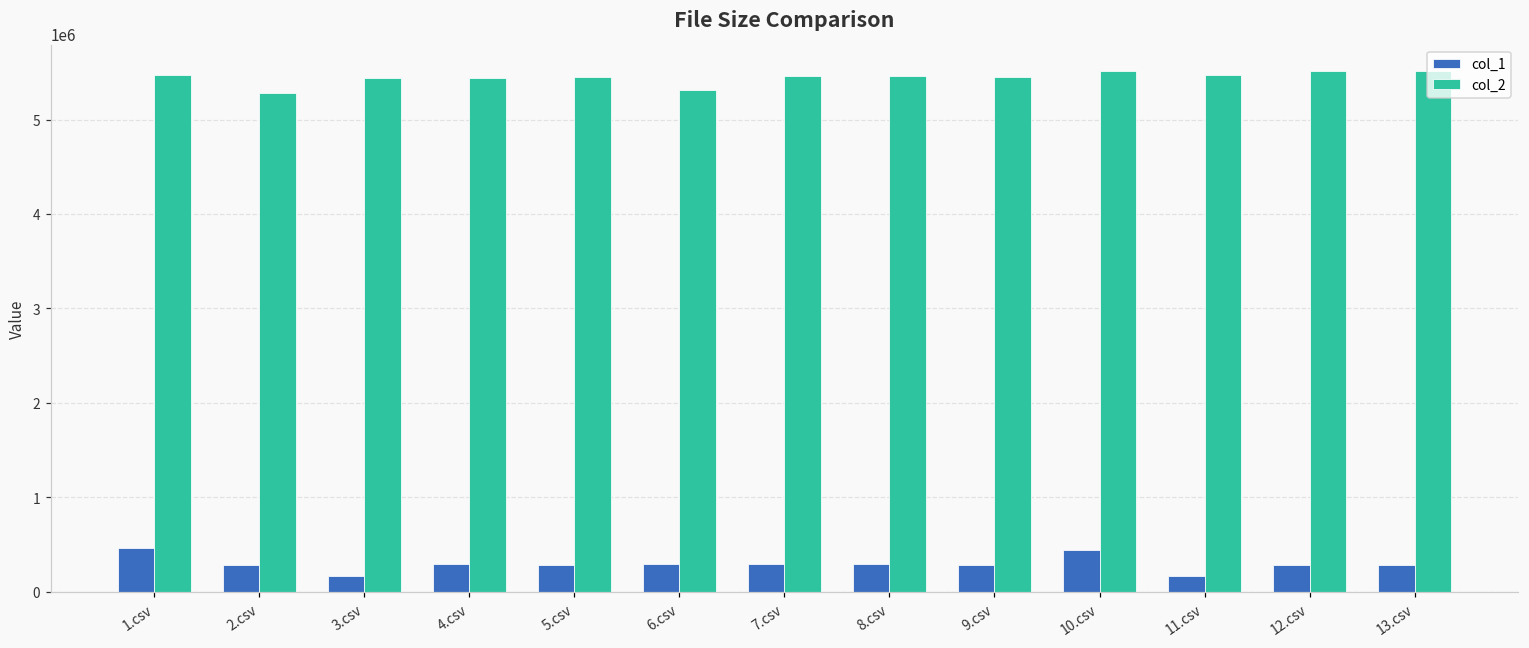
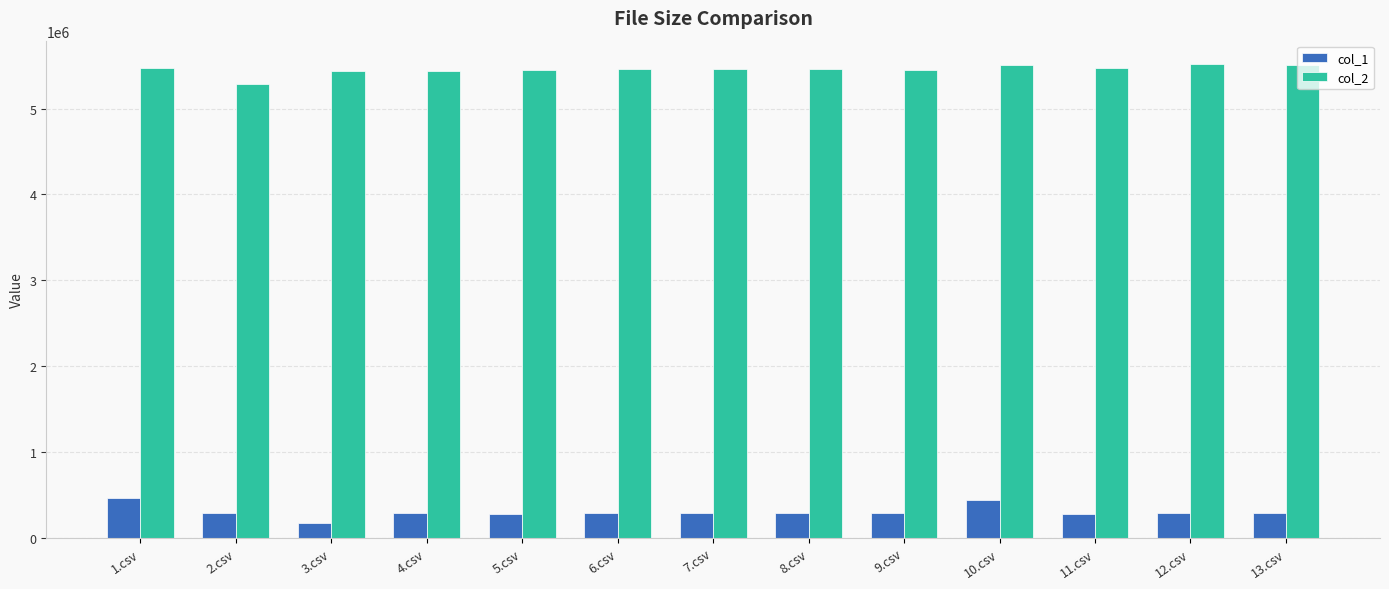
  {
    "col_1": {
      "1.csv": 500000,
      "2.csv": 300000,
      "3.csv": 200000,
      "4.csv": 300000,
      "5.csv": 300000,
      "6.csv": 300000,
      "7.csv": 300000,
      "8.csv": 300000,
      "9.csv": 300000,
      "10.csv": 400000,
-     "11.csv": 200000,
+     "11.csv": 300000,
      "12.csv": 300000,
      "13.csv": 300000
    },
    "col_2": {
      "1.csv": 5500000,
      "2.csv": 5300000,
      "3.csv": 5400000,
      "4.csv": 5400000,
      "5.csv": 5500000,
-     "6.csv": 5300000,
+     "6.csv": 5500000,
      "7.csv": 5500000,
      "8.csv": 5500000,
      "9.csv": 5500000,
      "10.csv": 5500000,
      "11.csv": 5500000,
      "12.csv": 5500000
    }
  }
